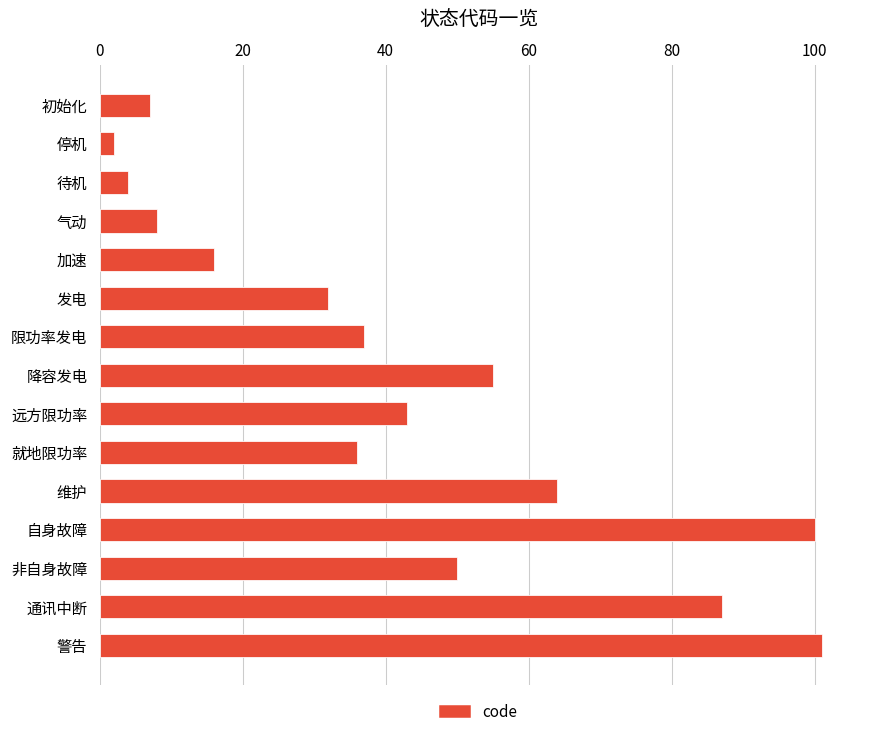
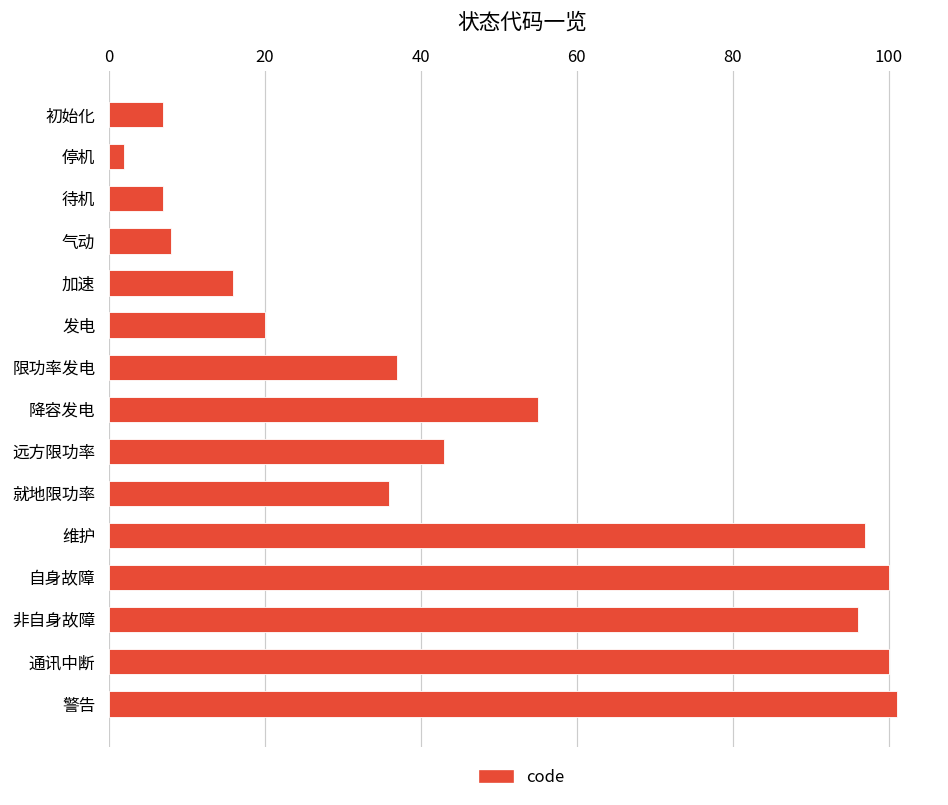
  {
    "初始化": 7,
    "停机": 2,
-   "待机": 4,
+   "待机": 7,
    "气动": 8,
    "加速": 16,
-   "发电": 32,
+   "发电": 20,
    "限功率发电": 37,
    "降容发电": 55,
    "远方限功率": 43,
    "就地限功率": 36,
-   "维护": 64,
+   "维护": 97,
    "自身故障": 100,
-   "非自身故障": 50,
-   "通讯中断": 87,
+   "非自身故障": 96,
+   "通讯中断": 100,
    "警告": 101
  }
